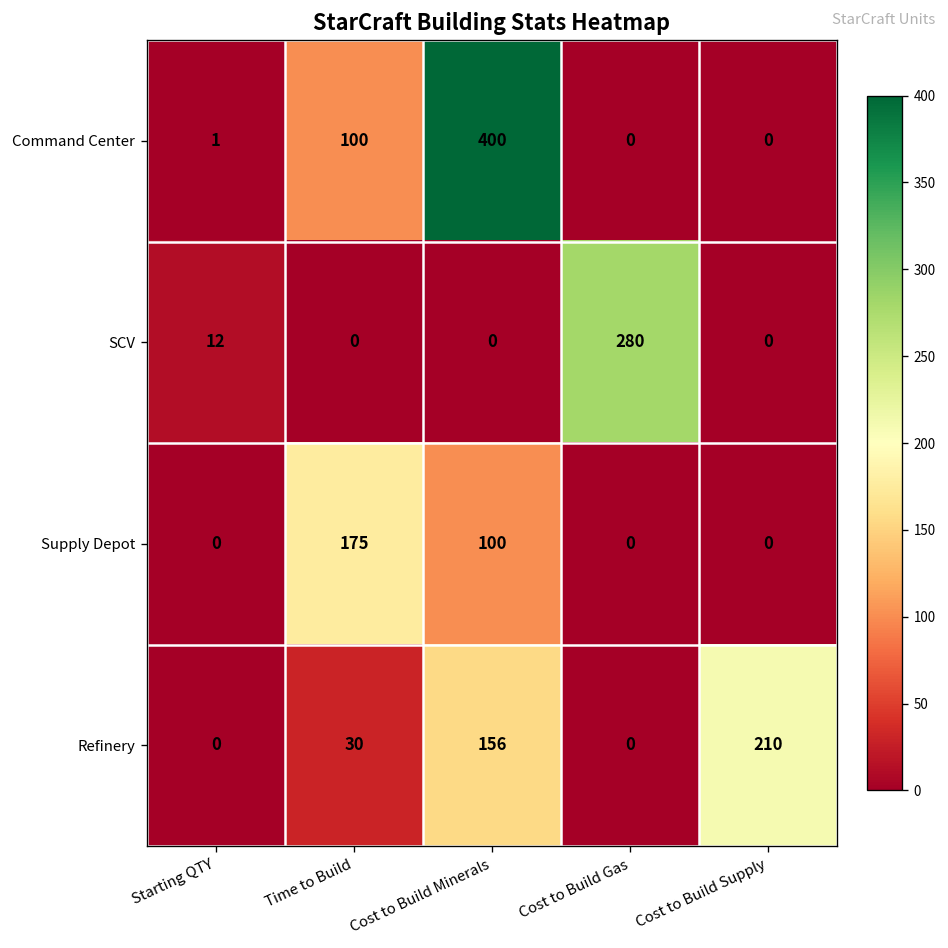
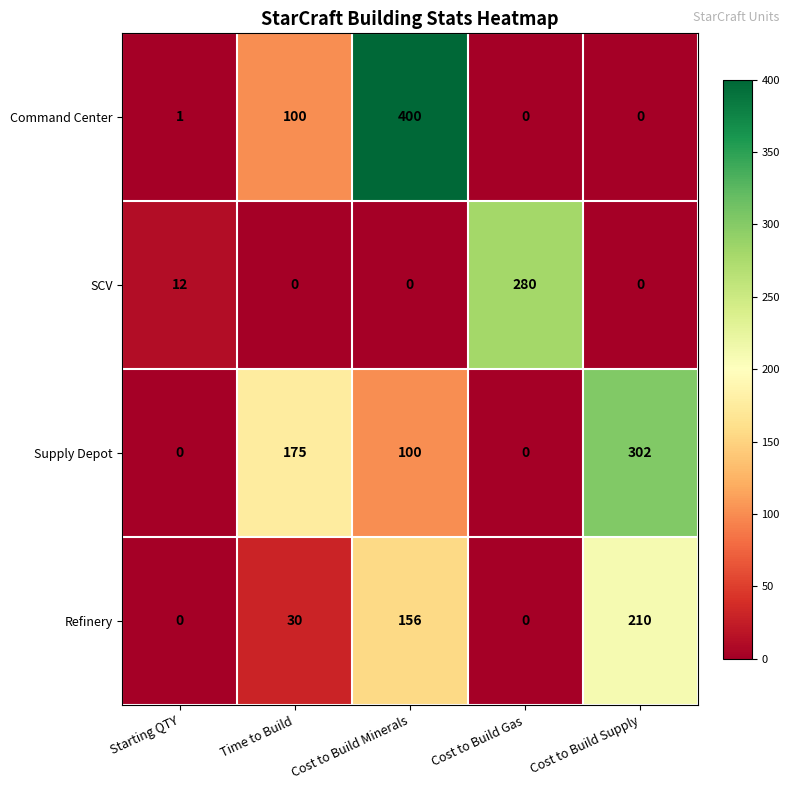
  {
    "Command Center": {
      "Starting QTY": 1,
      "Time to Build": 100,
      "Cost to Build Minerals": 400,
      "Cost to Build Gas": 0,
      "Cost to Build Supply": 0
    },
    "SCV": {
      "Starting QTY": 12,
      "Time to Build": 0,
      "Cost to Build Minerals": 0,
      "Cost to Build Gas": 280,
      "Cost to Build Supply": 0
    },
    "Supply Depot": {
      "Starting QTY": 0,
      "Time to Build": 175,
      "Cost to Build Minerals": 100,
      "Cost to Build Gas": 0,
-     "Cost to Build Supply": 0
+     "Cost to Build Supply": 302
    },
    "Refinery": {
      "Starting QTY": 0,
      "Time to Build": 30,
      "Cost to Build Minerals": 156,
      "Cost to Build Gas": 0,
      "Cost to Build Supply": 210
    }
  }
